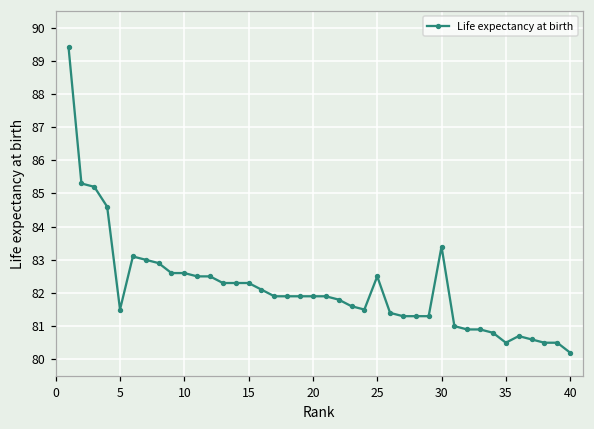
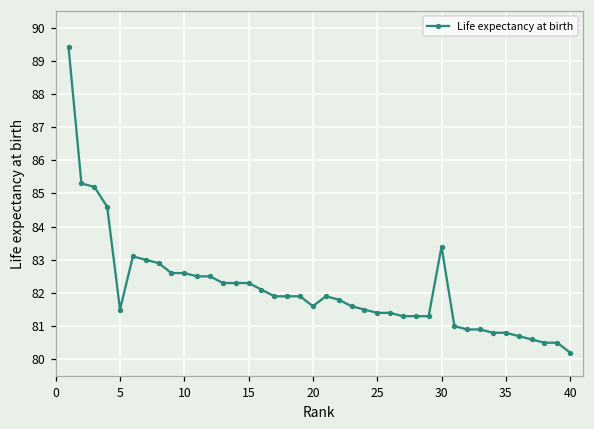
  {
    "5": 81.5,
    "10": 82.6,
    "15": 82.3,
-   "20": 81.9,
-   "25": 82.5,
+   "20": 81.6,
+   "25": 81.4,
    "30": 83.4,
-   "35": 80.5,
+   "35": 80.8,
    "40": 80.2
  }
